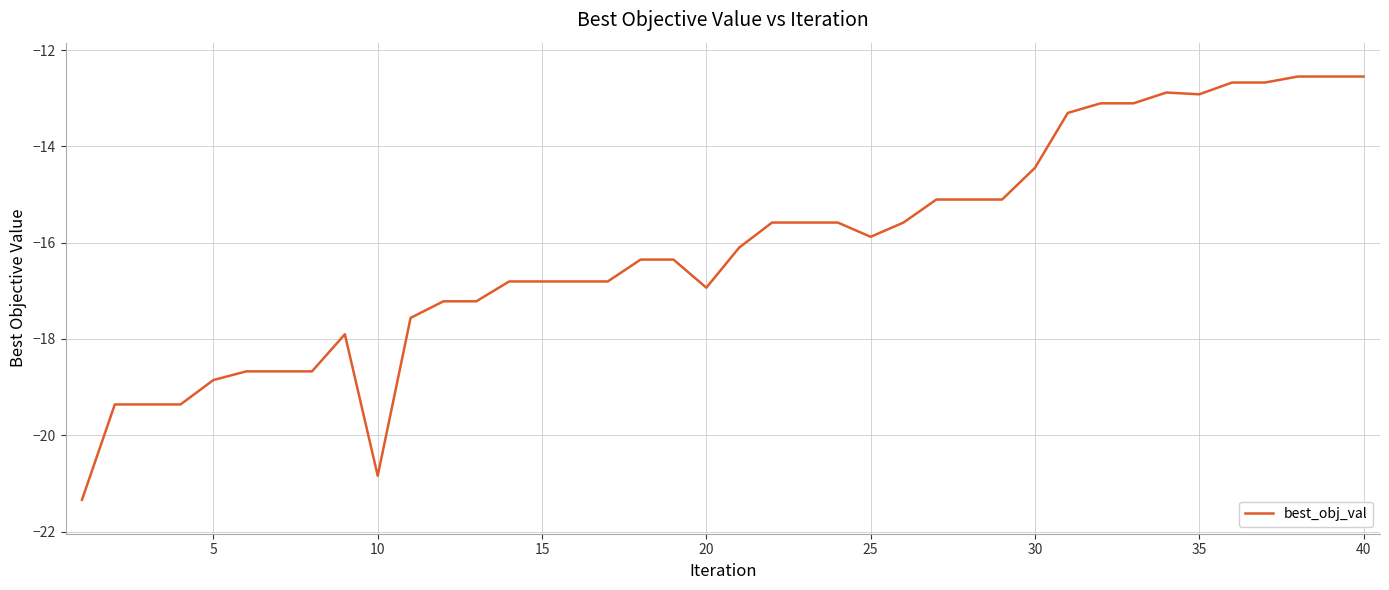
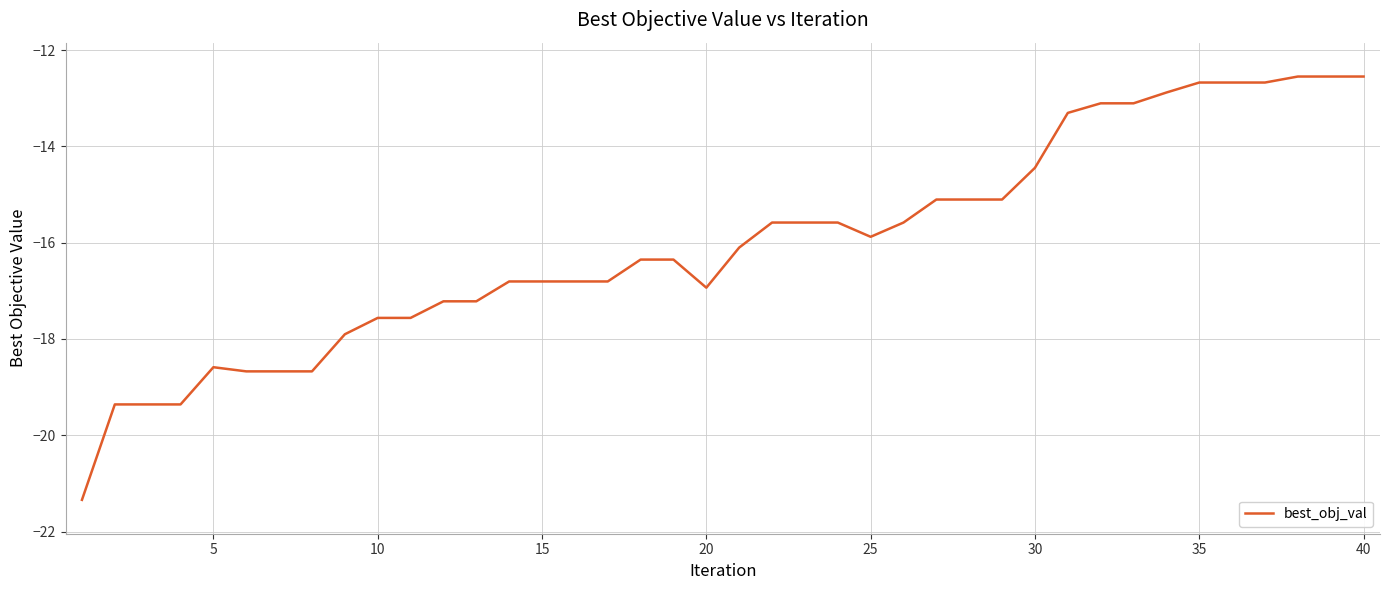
  {
-   "5": -18.9,
-   "10": -20.8,
+   "5": -18.6,
+   "10": -17.6,
    "15": -16.8,
    "20": -16.9,
    "25": -15.9,
    "30": -14.4,
-   "35": -12.9,
+   "35": -12.7,
    "40": -12.6
  }
